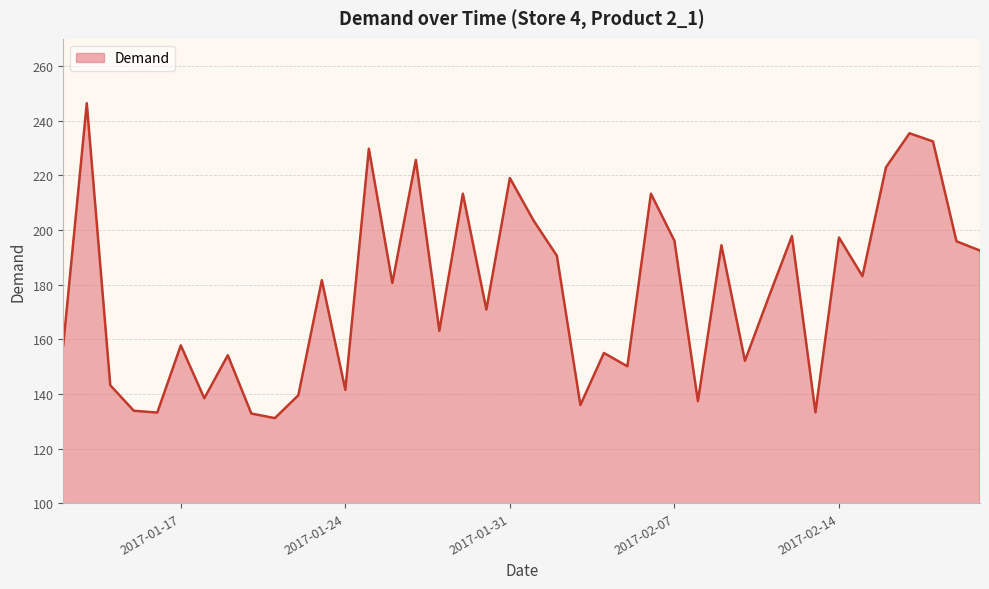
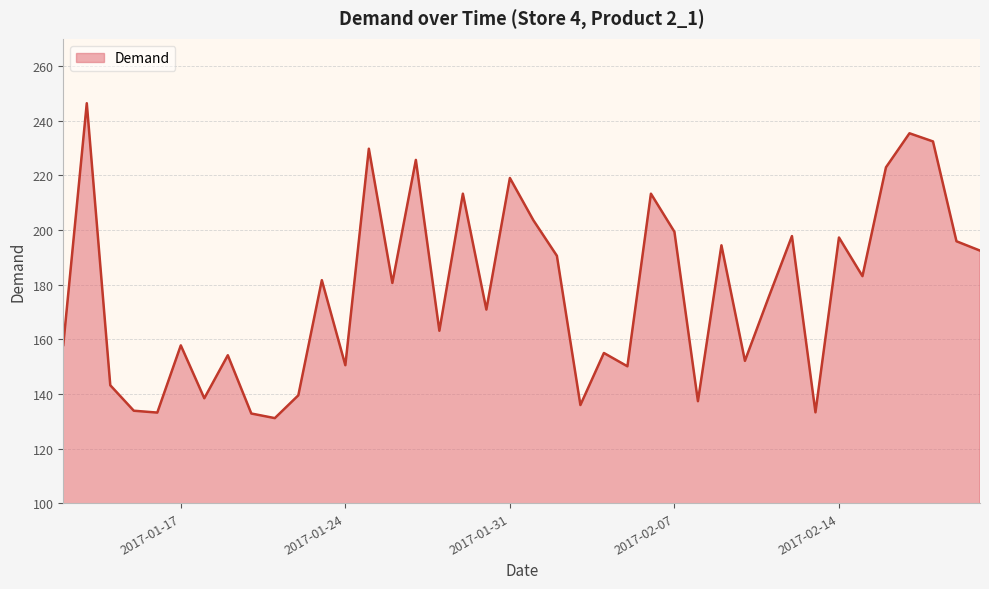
  {
    "2017-01-17": 158,
-   "2017-01-24": 141,
+   "2017-01-24": 151,
    "2017-01-31": 219,
-   "2017-02-07": 196,
+   "2017-02-07": 199,
    "2017-02-14": 197
  }
